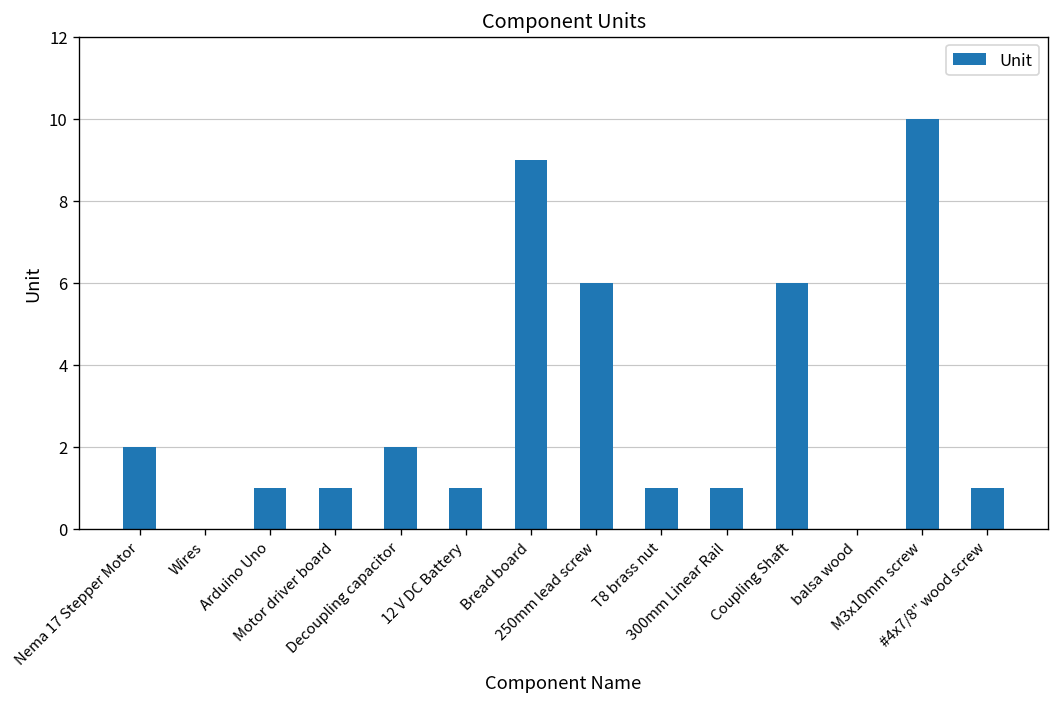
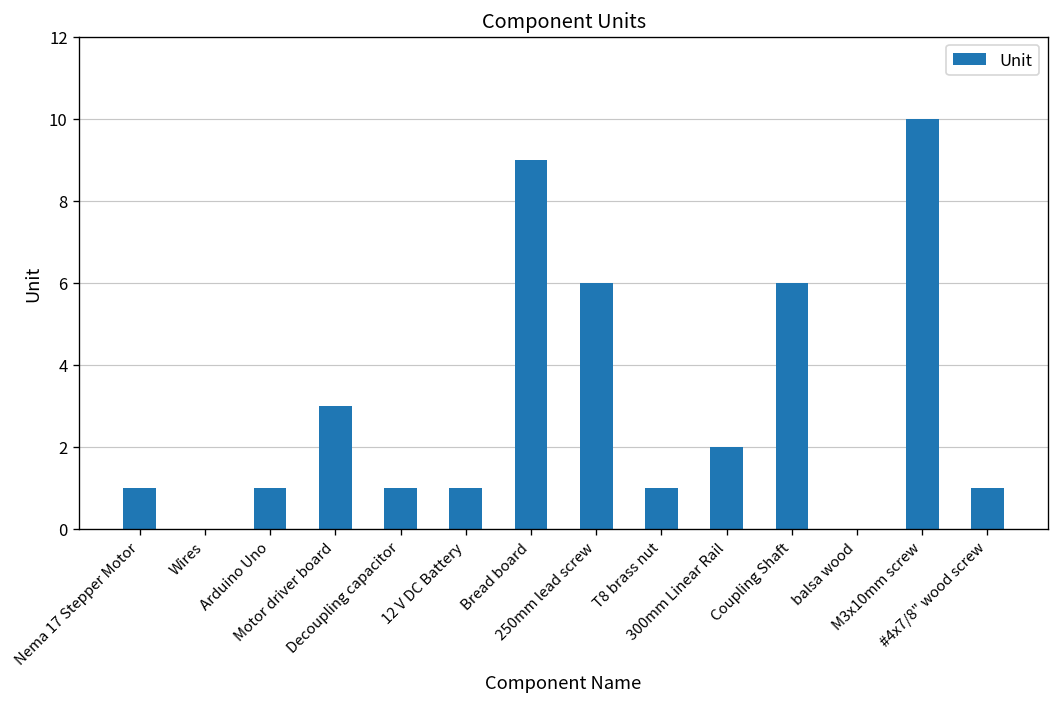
  {
-   "Nema 17 Stepper Motor": 2,
+   "Nema 17 Stepper Motor": 1,
    "Wires": 0,
    "Arduino Uno": 1,
-   "Motor driver board": 1,
-   "Decoupling capacitor": 2,
+   "Motor driver board": 3,
+   "Decoupling capacitor": 1,
    "12 V DC Battery": 1,
    "Bread board": 9,
    "250mm lead screw": 6,
    "T8 brass nut": 1,
-   "300mm Linear Rail": 1,
+   "300mm Linear Rail": 2,
    "Coupling Shaft": 6,
    "balsa wood": 0,
    "M3x10mm screw": 10,
    "#4x7/8\" wood screw": 1
  }
